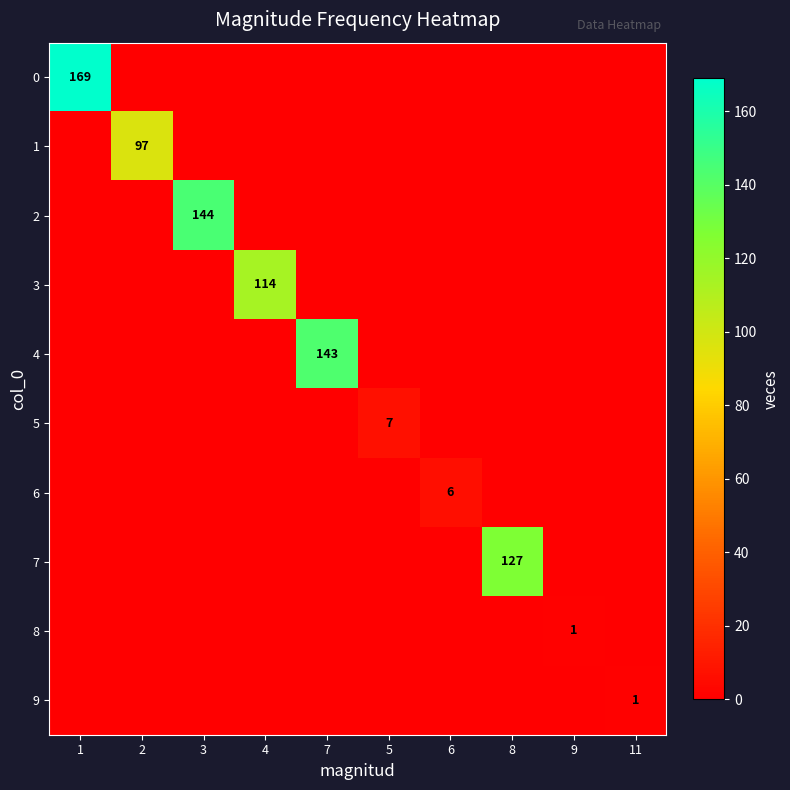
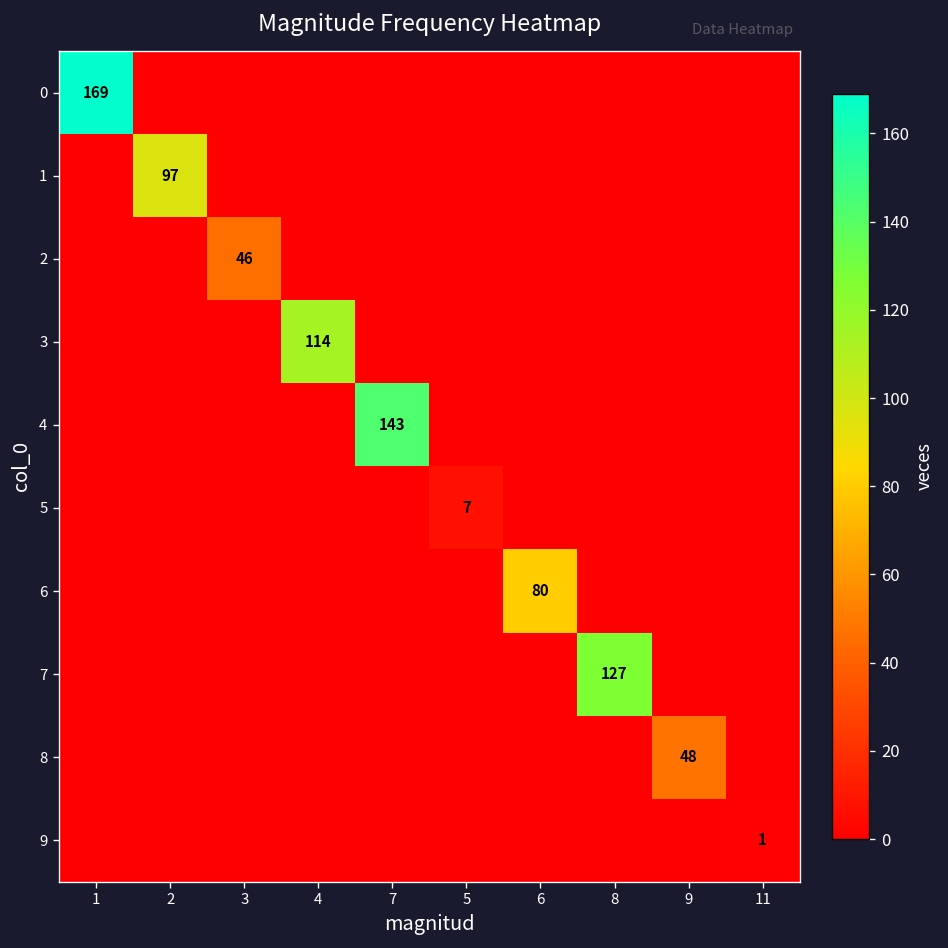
  {
    "0": {
      "1": 169
    },
    "1": {
      "2": 97
    },
    "2": {
-     "3": 144
+     "3": 46
    },
    "3": {
      "4": 114
    },
    "4": {
      "7": 143
    },
    "5": {
      "5": 7
    },
    "6": {
-     "6": 6
+     "6": 80
    },
    "7": {
      "8": 127
    },
    "8": {
-     "9": 1
+     "9": 48
    },
    "9": {
      "11": 1
    }
  }
